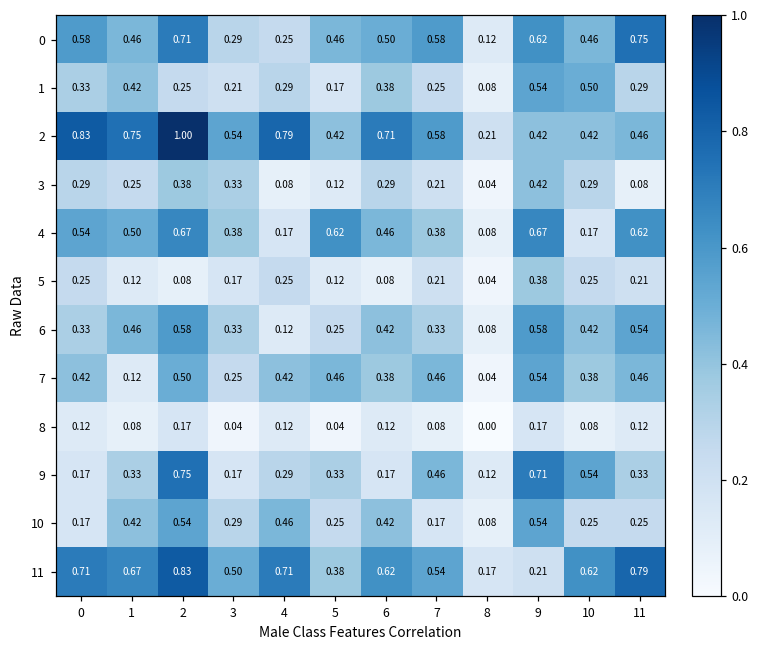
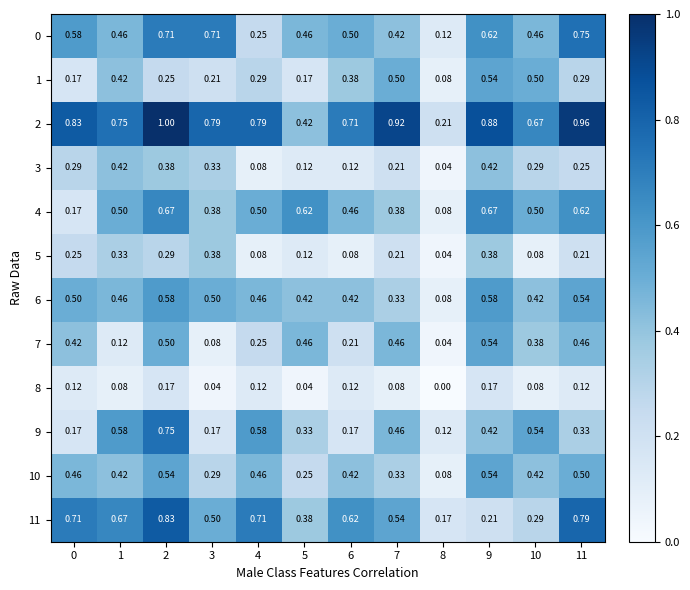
  {
    "0": {
      "0": 0.58,
      "1": 0.46,
      "2": 0.71,
-     "3": 0.29,
+     "3": 0.71,
      "4": 0.25,
      "5": 0.46,
      "6": 0.50,
-     "7": 0.58,
+     "7": 0.42,
      "8": 0.12,
      "9": 0.62,
      "10": 0.46,
      "11": 0.75
    },
    "1": {
-     "0": 0.33,
+     "0": 0.17,
      "1": 0.42,
      "2": 0.25,
      "3": 0.21,
      "4": 0.29,
      "5": 0.17,
      "6": 0.38,
-     "7": 0.25,
+     "7": 0.50,
      "8": 0.08,
      "9": 0.54,
      "10": 0.50,
      "11": 0.29
    },
    "2": {
      "0": 0.83,
      "1": 0.75,
      "2": 1.00,
-     "3": 0.54,
+     "3": 0.79,
      "4": 0.79,
      "5": 0.42,
      "6": 0.71,
-     "7": 0.58,
+     "7": 0.92,
      "8": 0.21,
-     "9": 0.42,
-     "10": 0.42,
-     "11": 0.46
+     "9": 0.88,
+     "10": 0.67,
+     "11": 0.96
    },
    "3": {
      "0": 0.29,
-     "1": 0.25,
+     "1": 0.42,
      "2": 0.38,
      "3": 0.33,
      "4": 0.08,
      "5": 0.12,
-     "6": 0.29,
+     "6": 0.12,
      "7": 0.21,
      "8": 0.04,
      "9": 0.42,
      "10": 0.29,
-     "11": 0.08
+     "11": 0.25
    },
    "4": {
-     "0": 0.54,
+     "0": 0.17,
      "1": 0.50,
      "2": 0.67,
      "3": 0.38,
-     "4": 0.17,
+     "4": 0.50,
      "5": 0.62,
      "6": 0.46,
      "7": 0.38,
      "8": 0.08,
      "9": 0.67,
-     "10": 0.17,
+     "10": 0.50,
      "11": 0.62
    },
    "5": {
      "0": 0.25,
-     "1": 0.12,
-     "2": 0.08,
-     "3": 0.17,
-     "4": 0.25,
+     "1": 0.33,
+     "2": 0.29,
+     "3": 0.38,
+     "4": 0.08,
      "5": 0.12,
      "6": 0.08,
      "7": 0.21,
      "8": 0.04,
      "9": 0.38,
-     "10": 0.25,
+     "10": 0.08,
      "11": 0.21
    },
    "6": {
-     "0": 0.33,
+     "0": 0.50,
      "1": 0.46,
      "2": 0.58,
-     "3": 0.33,
-     "4": 0.12,
-     "5": 0.25,
+     "3": 0.50,
+     "4": 0.46,
+     "5": 0.42,
      "6": 0.42,
      "7": 0.33,
      "8": 0.08,
      "9": 0.58,
      "10": 0.42,
      "11": 0.54
    },
    "7": {
      "0": 0.42,
      "1": 0.12,
      "2": 0.50,
-     "3": 0.25,
-     "4": 0.42,
+     "3": 0.08,
+     "4": 0.25,
      "5": 0.46,
-     "6": 0.38,
+     "6": 0.21,
      "7": 0.46,
      "8": 0.04,
      "9": 0.54,
      "10": 0.38,
      "11": 0.46
    },
    "8": {
      "0": 0.12,
      "1": 0.08,
      "2": 0.17,
      "3": 0.04,
      "4": 0.12,
      "5": 0.04,
      "6": 0.12,
      "7": 0.08,
      "8": 0.00,
      "9": 0.17,
      "10": 0.08,
      "11": 0.12
    },
    "9": {
      "0": 0.17,
-     "1": 0.33,
+     "1": 0.58,
      "2": 0.75,
      "3": 0.17,
-     "4": 0.29,
+     "4": 0.58,
      "5": 0.33,
      "6": 0.17,
      "7": 0.46,
      "8": 0.12,
-     "9": 0.71,
+     "9": 0.42,
      "10": 0.54,
      "11": 0.33
    },
    "10": {
-     "0": 0.17,
+     "0": 0.46,
      "1": 0.42,
      "2": 0.54,
      "3": 0.29,
      "4": 0.46,
      "5": 0.25,
      "6": 0.42,
-     "7": 0.17,
+     "7": 0.33,
      "8": 0.08,
      "9": 0.54,
-     "10": 0.25,
-     "11": 0.25
+     "10": 0.42,
+     "11": 0.50
    },
    "11": {
      "0": 0.71,
      "1": 0.67,
      "2": 0.83,
      "3": 0.50,
      "4": 0.71,
      "5": 0.38,
      "6": 0.62,
      "7": 0.54,
      "8": 0.17,
      "9": 0.21,
-     "10": 0.62,
+     "10": 0.29,
      "11": 0.79
    }
  }
